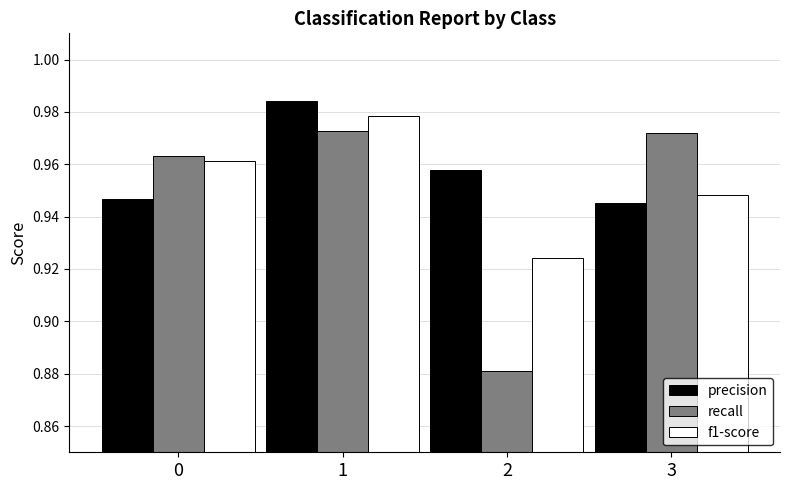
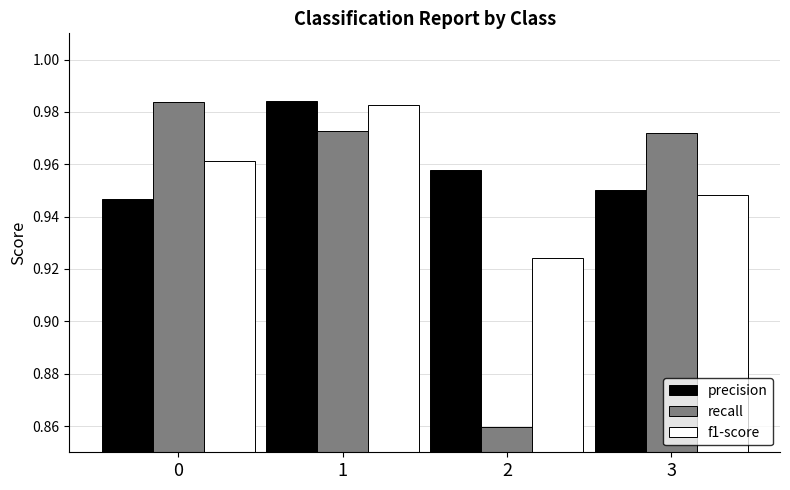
  {
    "precision": {
      "0": 0.947,
      "1": 0.984,
      "2": 0.958,
-     "3": 0.945
+     "3": 0.950
    },
    "recall": {
-     "0": 0.963,
+     "0": 0.984,
      "1": 0.973,
-     "2": 0.881,
+     "2": 0.860,
      "3": 0.972
    },
    "f1-score": {
      "0": 0.961,
-     "1": 0.978,
+     "1": 0.983,
      "2": 0.924,
      "3": 0.948
    }
  }
